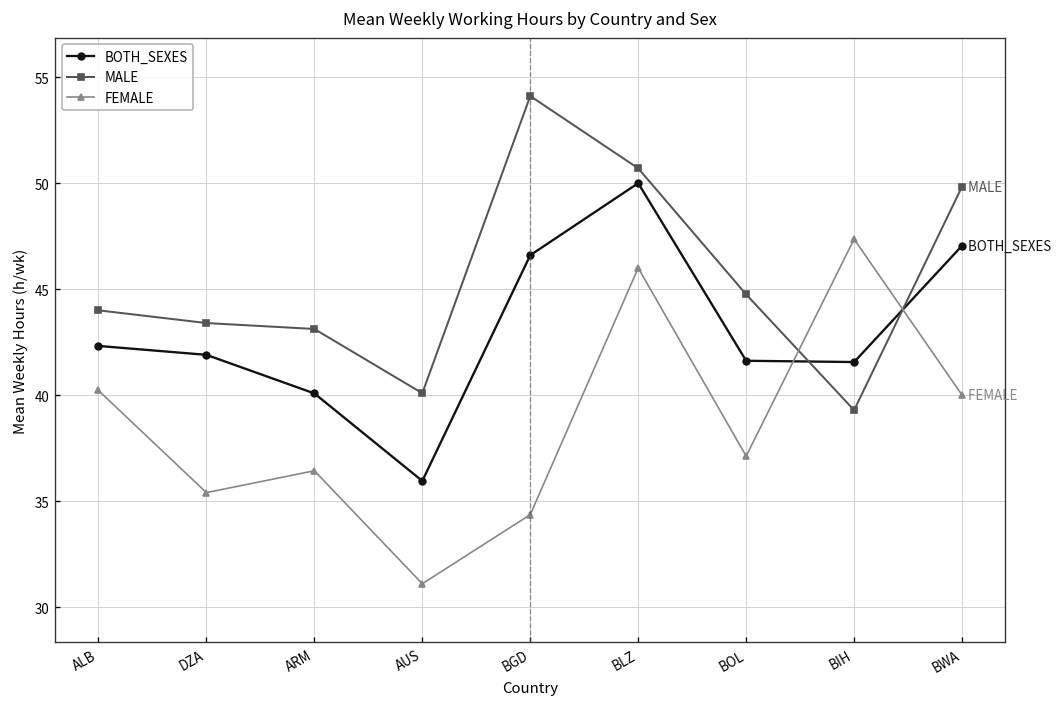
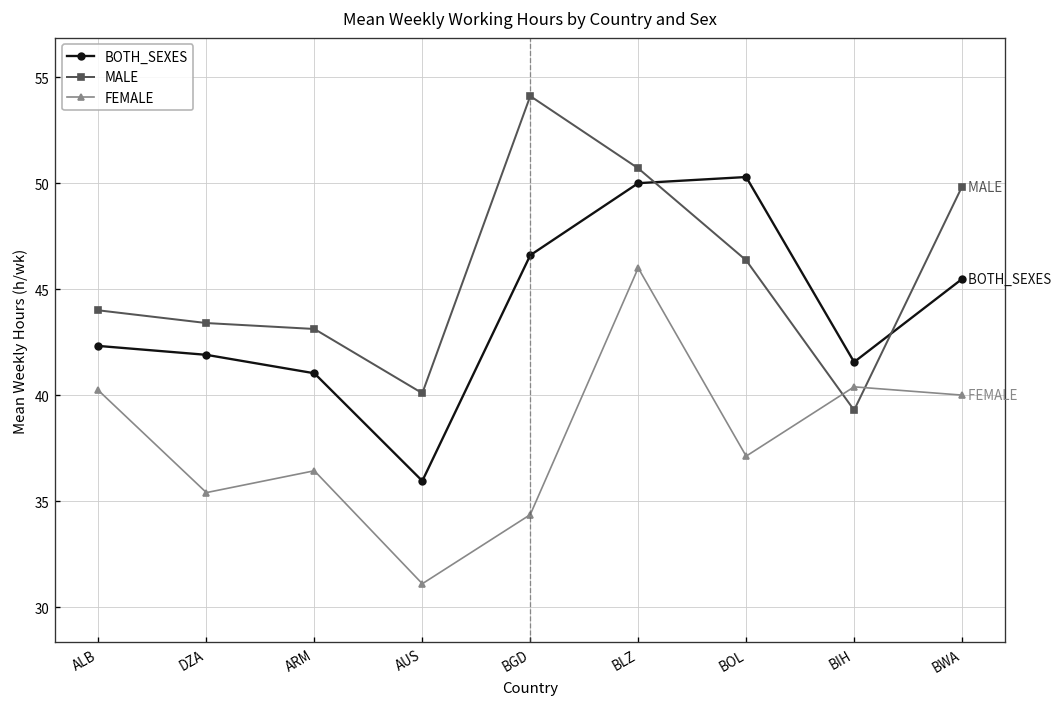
  {
    "BOTH_SEXES": {
      "ALB": 42.3,
      "DZA": 41.9,
-     "ARM": 40.1,
+     "ARM": 41.0,
      "AUS": 36.0,
      "BGD": 46.6,
      "BLZ": 50.0,
-     "BOL": 41.6,
+     "BOL": 50.3,
      "BIH": 41.6,
-     "BWA": 47.1
+     "BWA": 45.5
    },
    "MALE": {
      "ALB": 44.0,
      "DZA": 43.4,
      "ARM": 43.1,
      "AUS": 40.1,
      "BGD": 54.1,
      "BLZ": 50.7,
-     "BOL": 44.8,
+     "BOL": 46.4,
      "BIH": 39.3,
      "BWA": 49.8
    },
    "FEMALE": {
      "ALB": 40.2,
      "DZA": 35.4,
      "ARM": 36.4,
      "AUS": 31.1,
      "BGD": 34.4,
      "BLZ": 46.0,
      "BOL": 37.1,
-     "BIH": 47.4,
+     "BIH": 40.4,
      "BWA": 40.0
    }
  }
